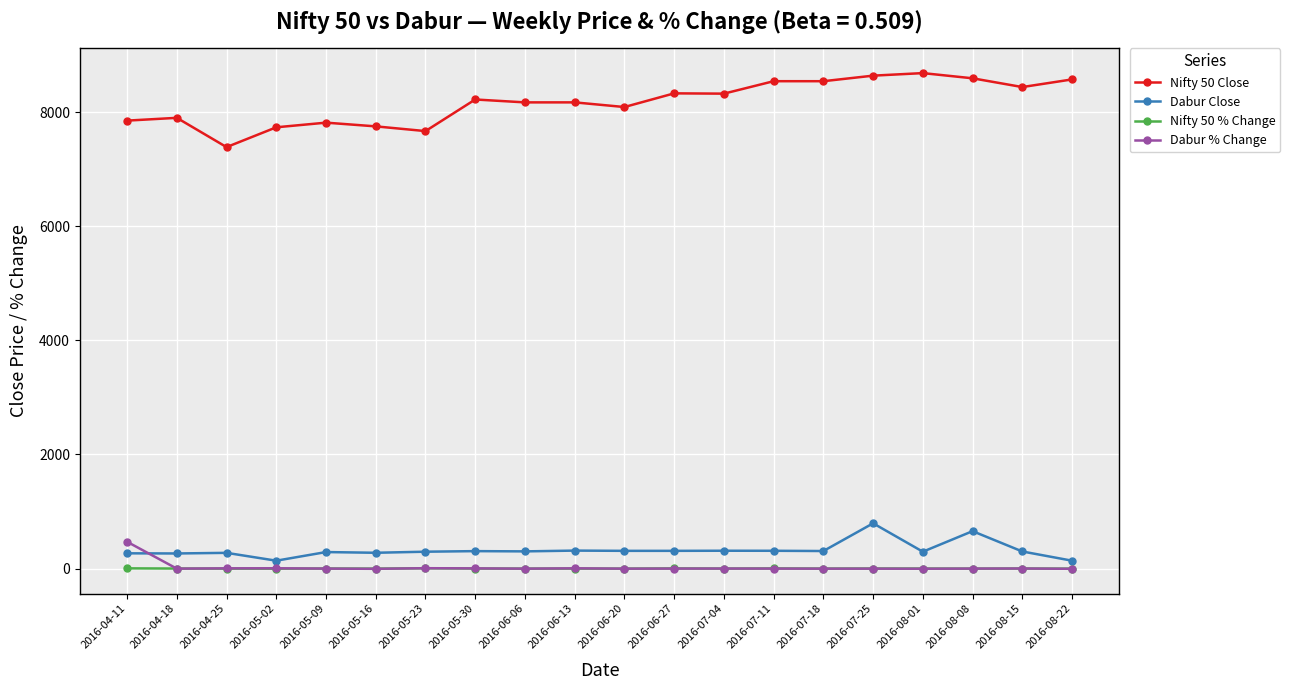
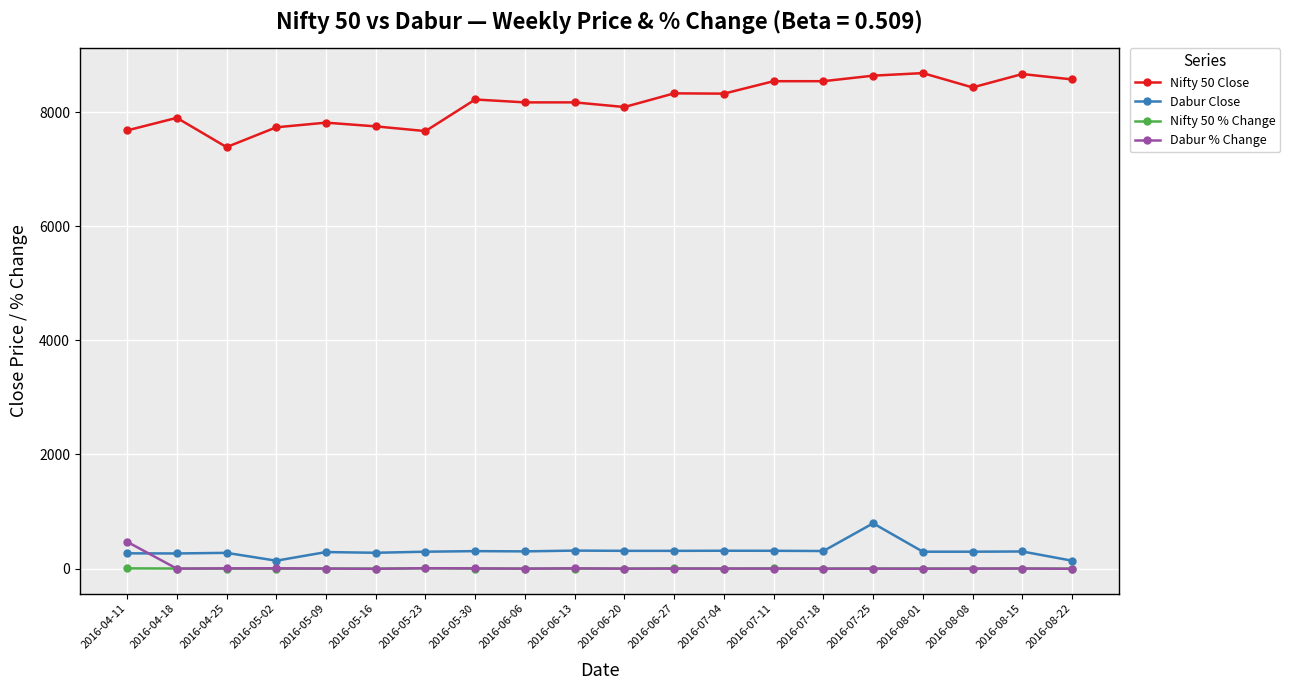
  {
    "Nifty 50 Close": {
-     "2016-04-11": 7900,
+     "2016-04-11": 7700,
      "2016-04-18": 7900,
      "2016-04-25": 7400,
      "2016-05-02": 7700,
      "2016-05-09": 7800,
      "2016-05-16": 7700,
      "2016-05-23": 7700,
      "2016-05-30": 8200,
      "2016-06-06": 8200,
      "2016-06-13": 8200,
      "2016-06-20": 8100,
      "2016-06-27": 8300,
      "2016-07-04": 8300,
      "2016-07-11": 8500,
      "2016-07-18": 8500,
      "2016-07-25": 8600,
      "2016-08-01": 8700,
-     "2016-08-08": 8600,
-     "2016-08-15": 8400,
+     "2016-08-08": 8400,
+     "2016-08-15": 8700,
      "2016-08-22": 8600
    },
    "Dabur Close": {
      "2016-04-11": 300,
      "2016-04-18": 300,
      "2016-04-25": 300,
      "2016-05-02": 100,
      "2016-05-09": 300,
      "2016-05-16": 300,
      "2016-05-23": 300,
      "2016-05-30": 300,
      "2016-06-06": 300,
      "2016-06-13": 300,
      "2016-06-20": 300,
      "2016-06-27": 300,
      "2016-07-04": 300,
      "2016-07-11": 300,
      "2016-07-18": 300,
      "2016-07-25": 800,
      "2016-08-01": 300,
-     "2016-08-08": 700,
+     "2016-08-08": 300,
      "2016-08-15": 300,
      "2016-08-22": 100
    },
    "Nifty 50 % Change": {
      "2016-04-11": 0
    },
    "Dabur % Change": {
      "2016-04-11": 500
    }
  }
